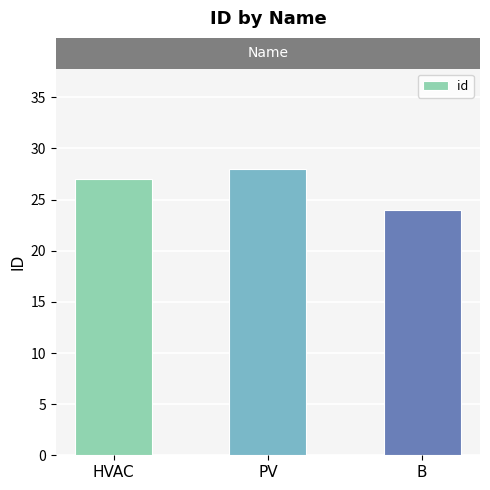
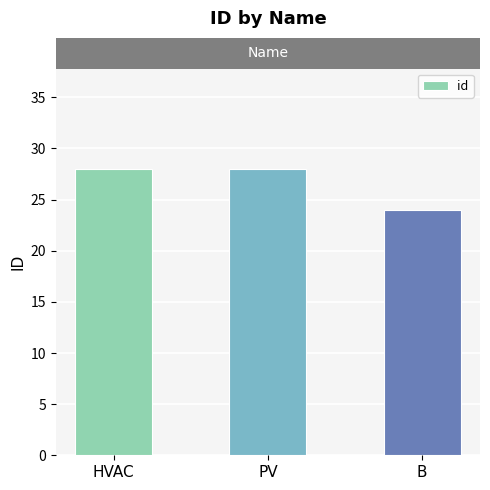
  {
-   "HVAC": 27,
+   "HVAC": 28,
    "PV": 28,
    "B": 24
  }
